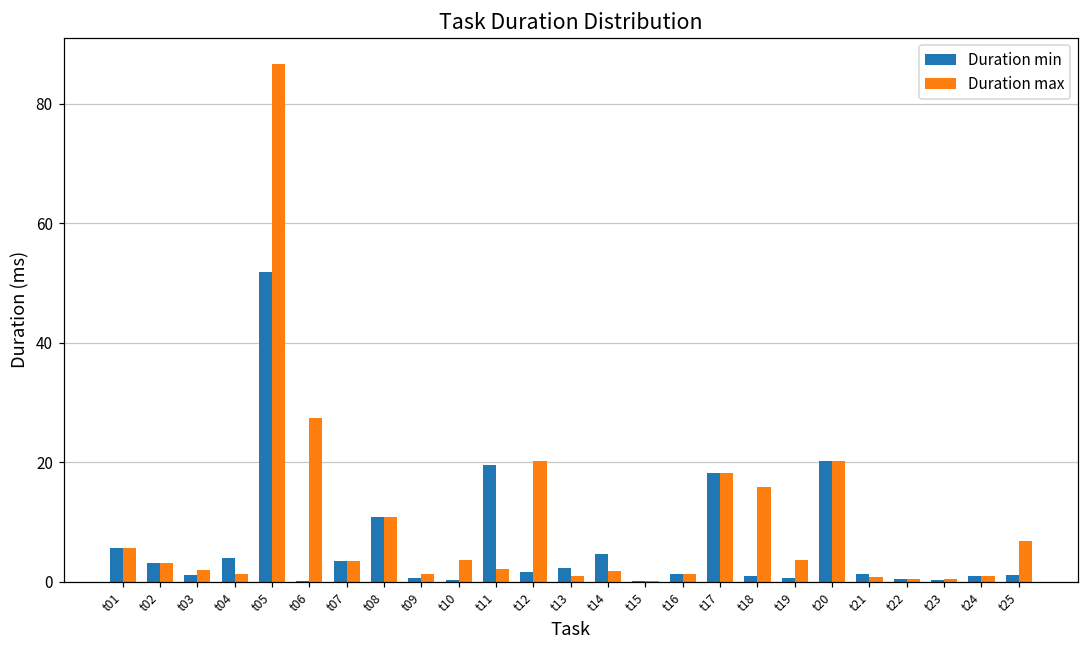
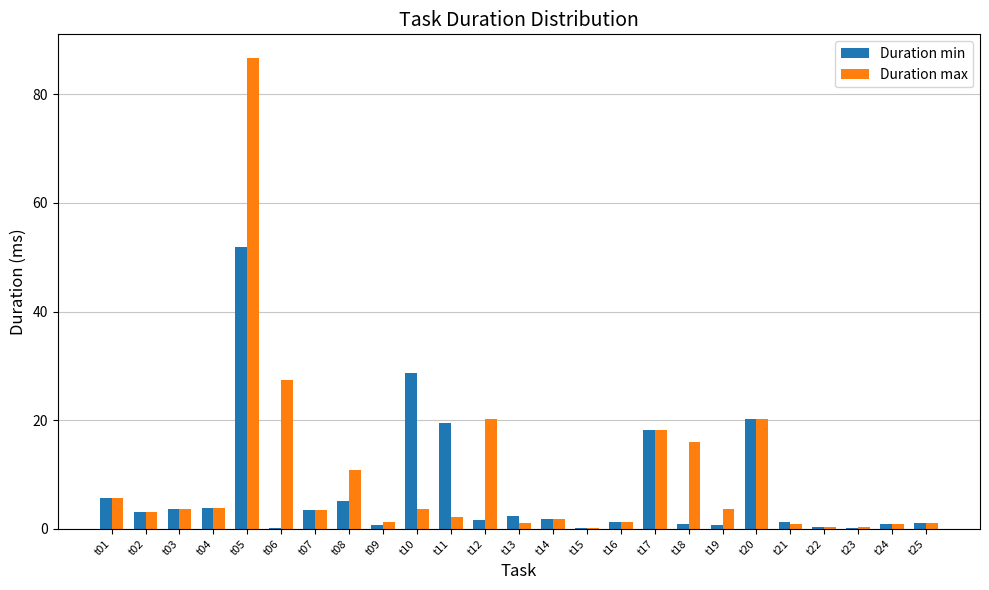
  {
    "Duration min": {
      "t01": 6,
      "t02": 3,
-     "t03": 1,
+     "t03": 4,
      "t04": 4,
      "t05": 52,
      "t07": 3,
-     "t08": 11,
+     "t08": 5,
      "t09": 1,
-     "t10": 0,
+     "t10": 29,
      "t11": 20,
      "t12": 2,
      "t13": 2,
-     "t14": 5,
+     "t14": 2,
      "t16": 1,
      "t17": 18,
      "t18": 1,
      "t19": 1,
      "t20": 20,
      "t21": 1,
      "t24": 1,
      "t25": 1
    },
    "Duration max": {
      "t01": 6,
      "t02": 3,
-     "t03": 2,
-     "t04": 1,
+     "t03": 4,
+     "t04": 4,
      "t05": 87,
      "t06": 27,
      "t07": 3,
      "t08": 11,
      "t09": 1,
      "t10": 4,
      "t11": 2,
      "t12": 20,
      "t13": 1,
      "t14": 2,
      "t16": 1,
      "t17": 18,
      "t18": 16,
      "t19": 4,
      "t20": 20,
      "t21": 1,
      "t24": 1,
-     "t25": 7
+     "t25": 1
    }
  }
